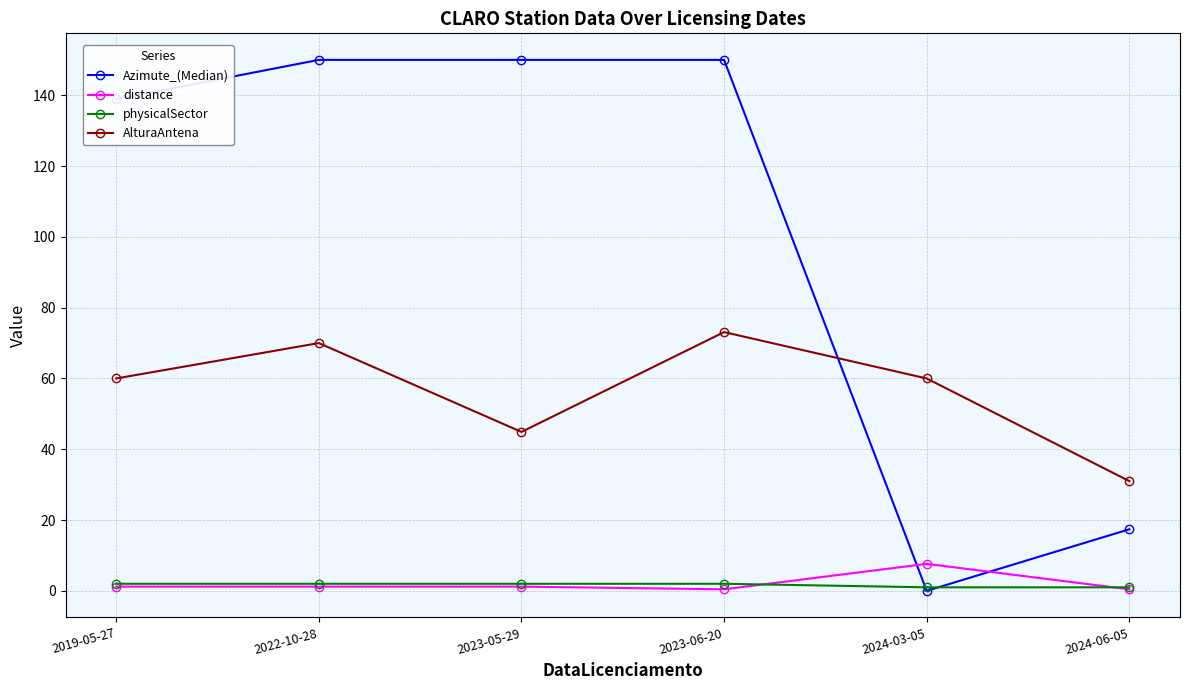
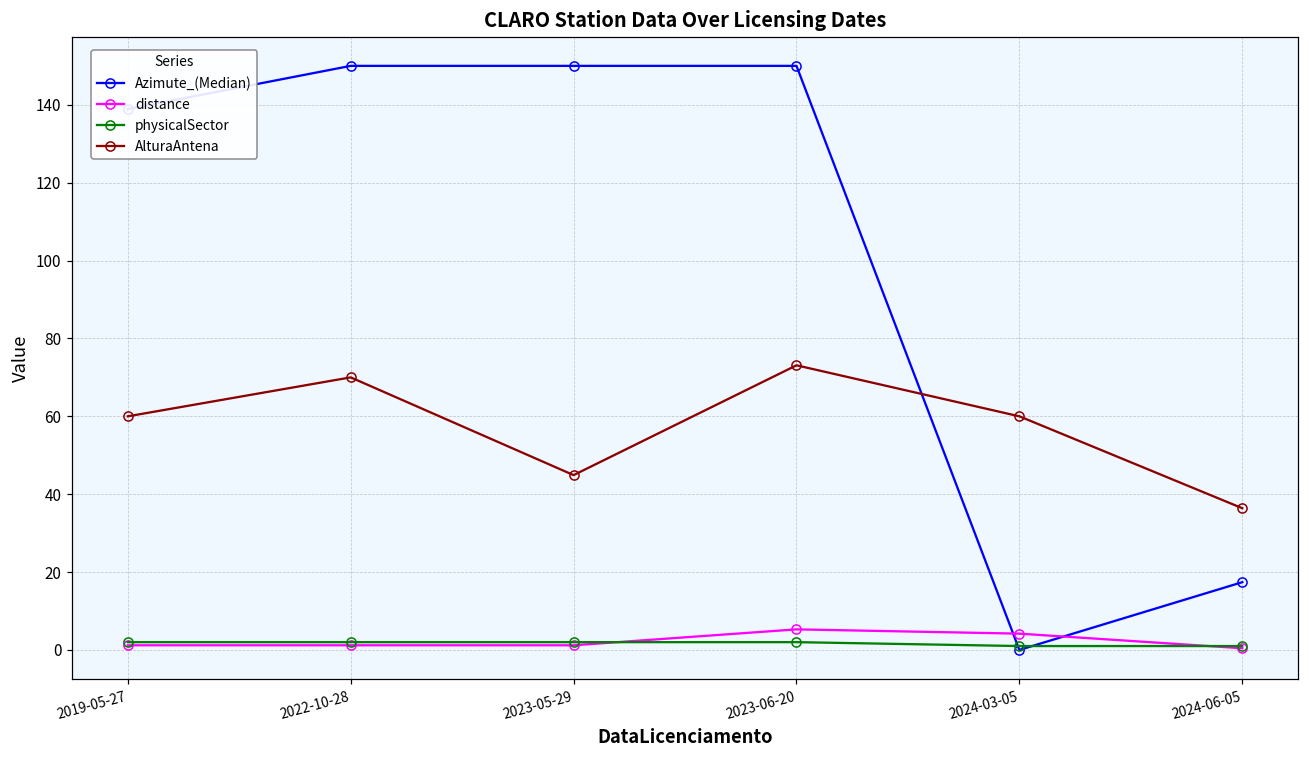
  {
    "Azimute_(Median)": {
      "2022-10-28": 150,
      "2023-05-29": 150,
      "2023-06-20": 150,
      "2024-03-05": 0,
      "2024-06-05": 17
    },
    "distance": {
      "2019-05-27": 1,
      "2022-10-28": 1,
      "2023-05-29": 1,
-     "2023-06-20": 0,
-     "2024-03-05": 8
+     "2023-06-20": 5,
+     "2024-03-05": 4
    },
    "physicalSector": {
      "2019-05-27": 2,
      "2022-10-28": 2,
      "2023-05-29": 2,
      "2023-06-20": 2,
      "2024-03-05": 1
    },
    "AlturaAntena": {
      "2019-05-27": 60,
      "2022-10-28": 70,
      "2023-05-29": 45,
      "2023-06-20": 73,
      "2024-03-05": 60,
-     "2024-06-05": 31
+     "2024-06-05": 36
    }
  }
